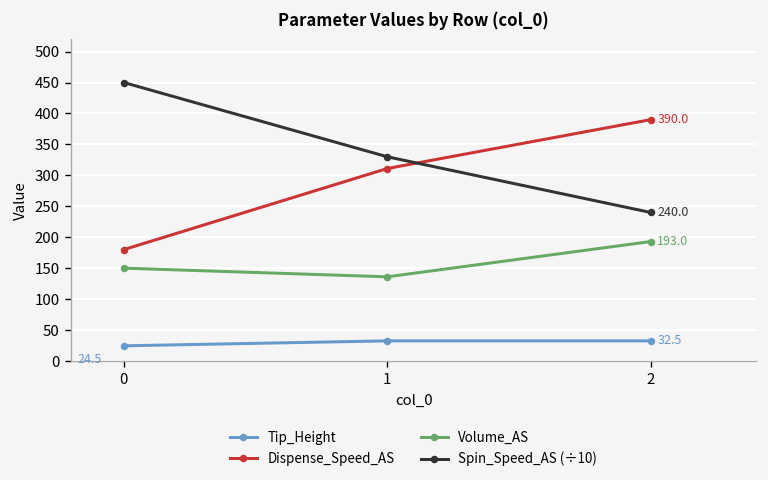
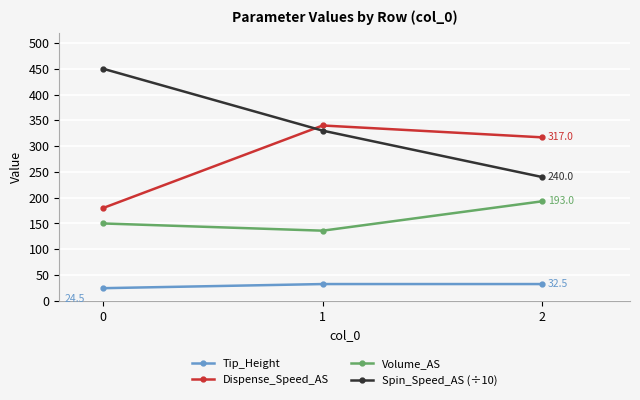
  {
    "Tip_Height": {
      "0": 24.5,
      "2": 32.5
    },
    "Dispense_Speed_AS": {
-     "1": 310,
-     "2": 390.0
+     "1": 340,
+     "2": 317.0
    },
    "Volume_AS": {
      "2": 193.0
    },
    "Spin_Speed_AS (÷10)": {
      "2": 240.0
    }
  }
